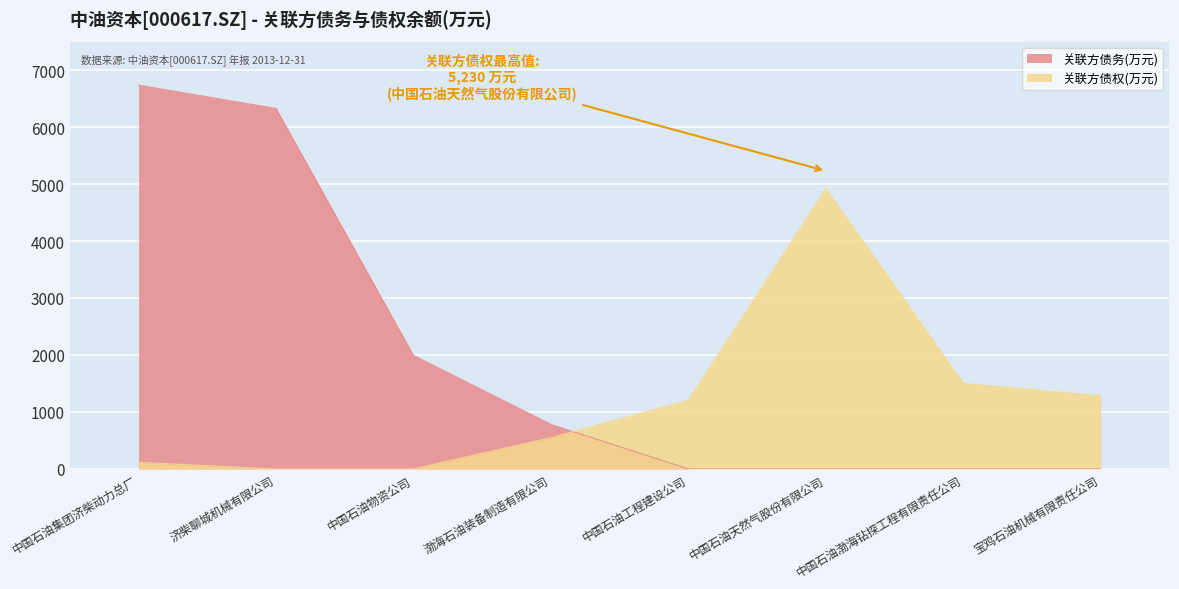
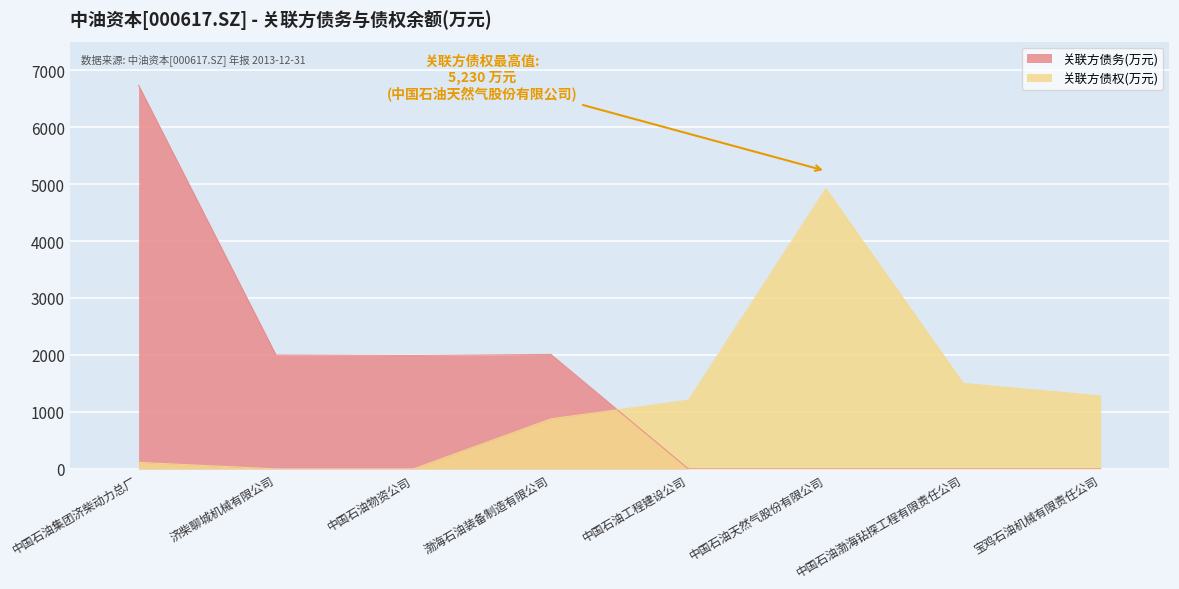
  {
    "关联方债务(万元)": {
-     "济柴聊城机械有限公司": 6300,
+     "济柴聊城机械有限公司": 2000,
      "中国石油物资公司": 2000,
-     "渤海石油装备制造有限公司": 800,
+     "渤海石油装备制造有限公司": 2000,
      "中国石油工程建设公司": 0,
      "中国石油天然气股份有限公司": 0,
      "中国石油渤海钻探工程有限责任公司": 0,
      "宝鸡石油机械有限责任公司": 0
    },
    "关联方债权(万元)": {
      "中国石油集团济柴动力总厂": 100,
      "济柴聊城机械有限公司": 0,
      "中国石油物资公司": 0,
-     "渤海石油装备制造有限公司": 500,
+     "渤海石油装备制造有限公司": 900,
      "中国石油工程建设公司": 1200,
      "中国石油渤海钻探工程有限责任公司": 1500,
      "宝鸡石油机械有限责任公司": 1300
    }
  }
